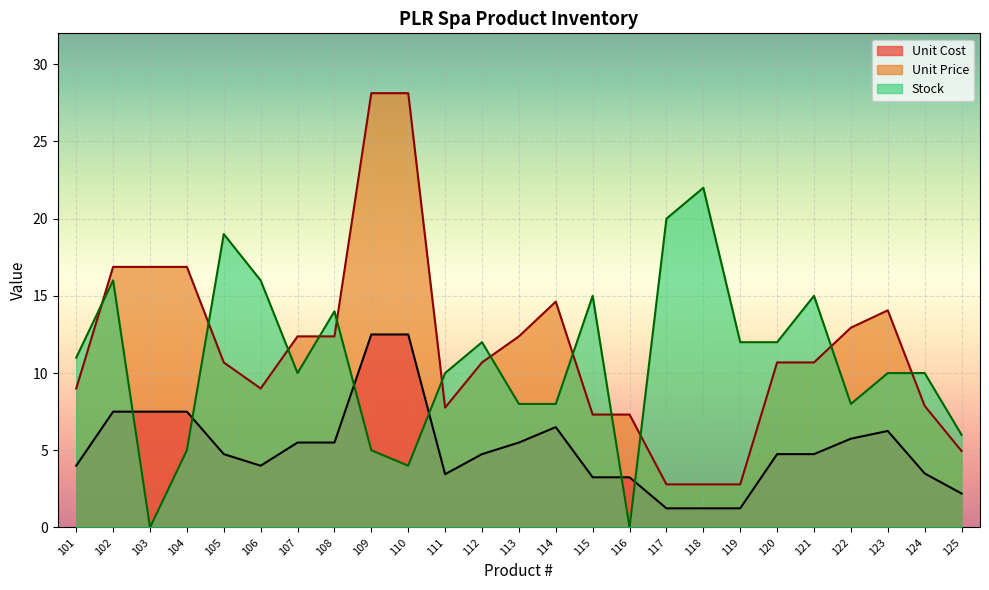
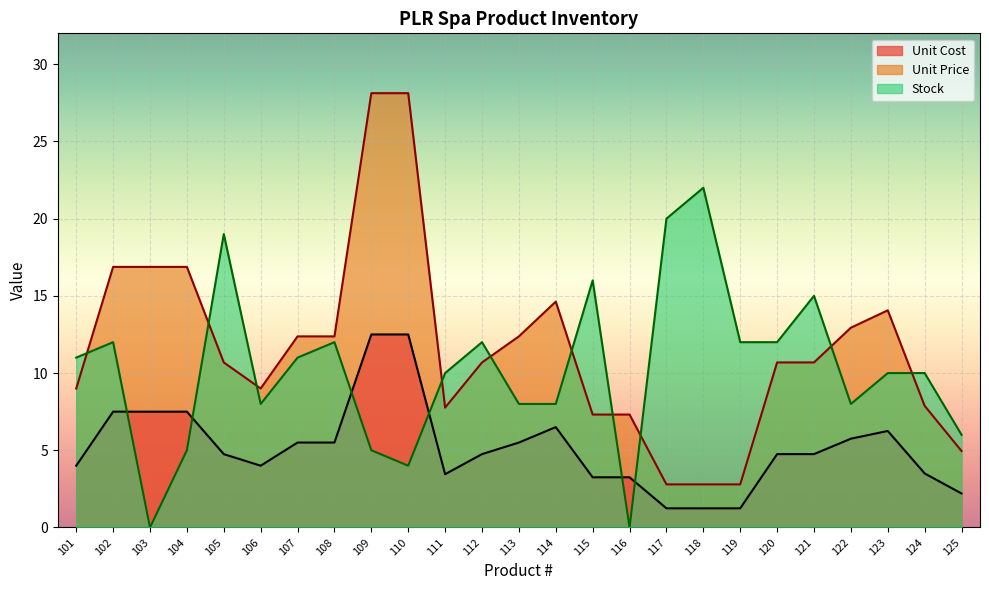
  {
    "Stock": {
      "101": 11,
-     "102": 16,
+     "102": 12,
      "103": 0,
      "104": 5,
      "105": 19,
-     "106": 16,
-     "107": 10,
-     "108": 14,
+     "106": 8,
+     "107": 11,
+     "108": 12,
      "109": 5,
      "110": 4,
      "111": 10,
      "112": 12,
      "113": 8,
      "114": 8,
-     "115": 15,
+     "115": 16,
      "116": 0,
      "117": 20,
      "118": 22,
      "119": 12,
      "120": 12,
      "121": 15,
      "122": 8,
      "123": 10,
      "124": 10,
      "125": 6
    }
  }
